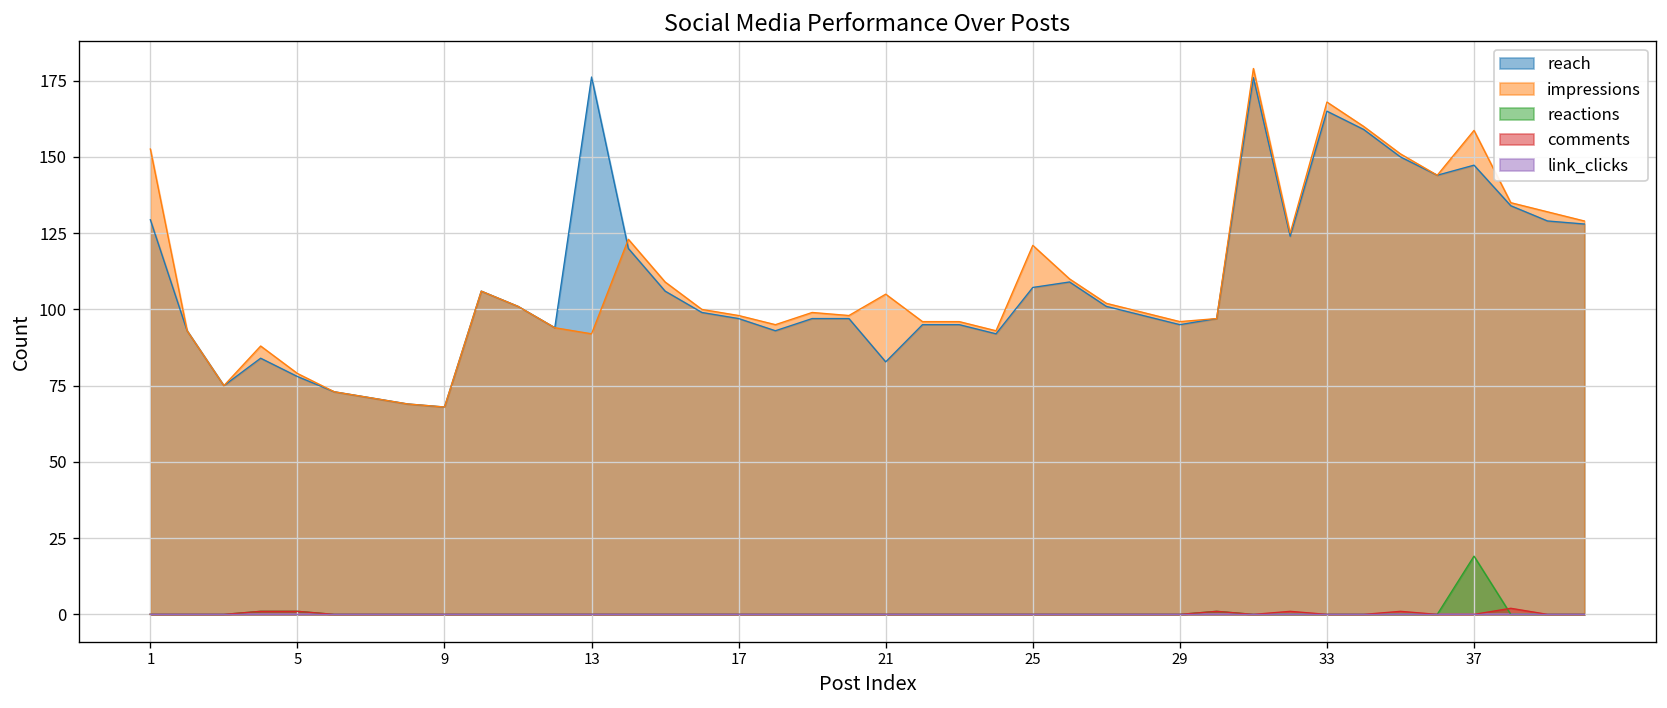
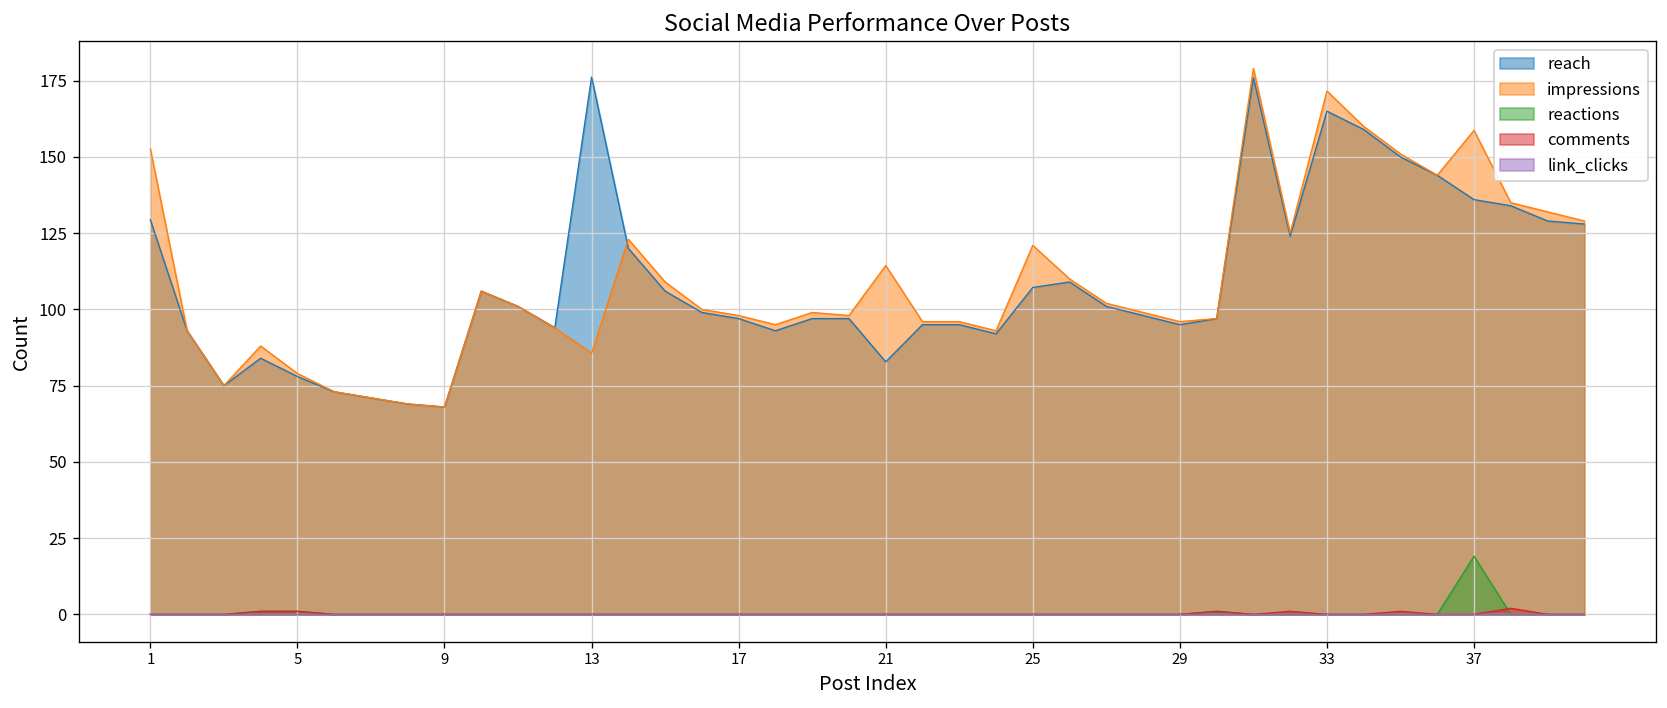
  {
    "reach": {
      "1": 129,
      "5": 78,
      "13": 176,
      "17": 97,
      "21": 83,
      "25": 107,
      "29": 95,
      "33": 165,
-     "37": 147
+     "37": 136
    },
    "impressions": {
      "1": 153,
      "5": 79,
-     "13": 92,
+     "13": 86,
      "17": 98,
-     "21": 105,
+     "21": 114,
      "25": 121,
      "29": 96,
-     "33": 168,
+     "33": 172,
      "37": 159
    },
    "reactions": {
      "37": 19
    },
    "link_clicks": {
      "5": 0
    }
  }
